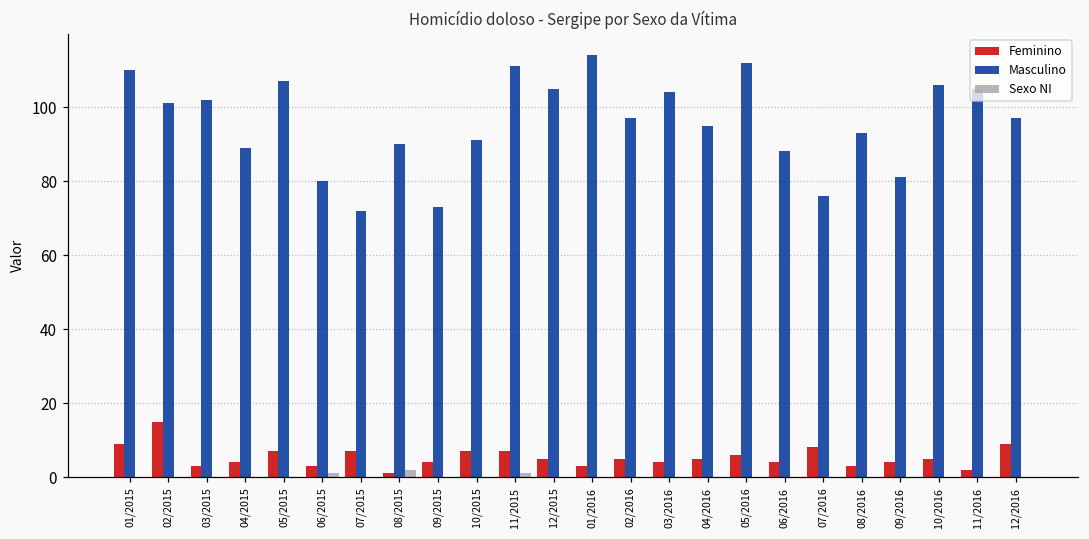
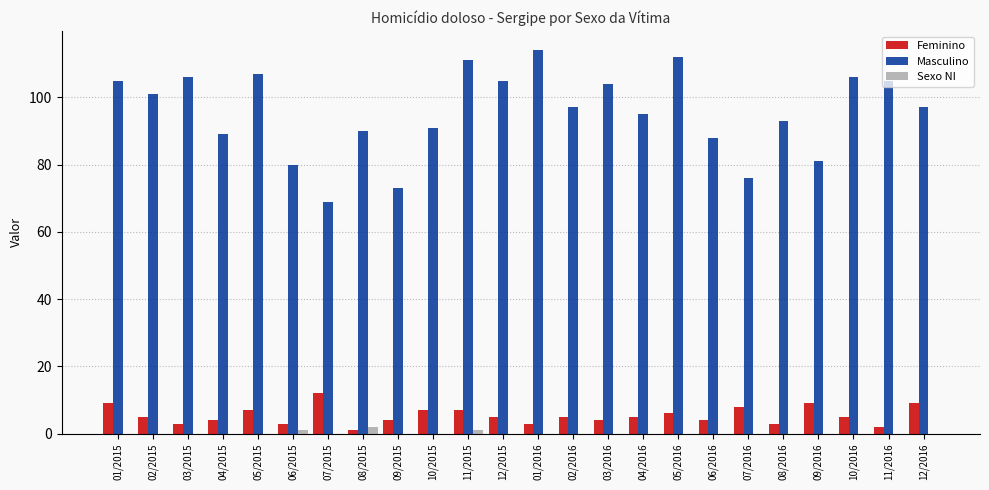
  {
    "Feminino": {
      "01/2015": 9,
-     "02/2015": 15,
+     "02/2015": 5,
      "03/2015": 3,
      "04/2015": 4,
      "05/2015": 7,
      "06/2015": 3,
-     "07/2015": 7,
+     "07/2015": 12,
      "08/2015": 1,
      "09/2015": 4,
      "10/2015": 7,
      "11/2015": 7,
      "12/2015": 5,
      "01/2016": 3,
      "02/2016": 5,
      "03/2016": 4,
      "04/2016": 5,
      "05/2016": 6,
      "06/2016": 4,
      "07/2016": 8,
      "08/2016": 3,
-     "09/2016": 4,
+     "09/2016": 9,
      "10/2016": 5,
      "11/2016": 2,
      "12/2016": 9
    },
    "Masculino": {
-     "01/2015": 110,
+     "01/2015": 105,
      "02/2015": 101,
-     "03/2015": 102,
+     "03/2015": 106,
      "04/2015": 89,
      "05/2015": 107,
      "06/2015": 80,
-     "07/2015": 72,
+     "07/2015": 69,
      "08/2015": 90,
      "09/2015": 73,
      "10/2015": 91,
      "11/2015": 111,
      "12/2015": 105,
      "01/2016": 114,
      "02/2016": 97,
      "03/2016": 104,
      "04/2016": 95,
      "05/2016": 112,
      "06/2016": 88,
      "07/2016": 76,
      "08/2016": 93,
      "09/2016": 81,
      "10/2016": 106,
      "12/2016": 97
    },
    "Sexo NI": {
      "01/2015": 0,
      "02/2015": 0,
      "03/2015": 0,
      "04/2015": 0,
      "05/2015": 0,
      "06/2015": 1,
      "07/2015": 0,
      "08/2015": 2,
      "09/2015": 0,
      "10/2015": 0,
      "11/2015": 1,
      "12/2015": 0,
      "01/2016": 0,
      "02/2016": 0,
      "03/2016": 0,
      "04/2016": 0,
      "05/2016": 0,
      "06/2016": 0,
      "07/2016": 0,
      "08/2016": 0,
      "09/2016": 0,
      "10/2016": 0,
      "11/2016": 0,
      "12/2016": 0
    }
  }
